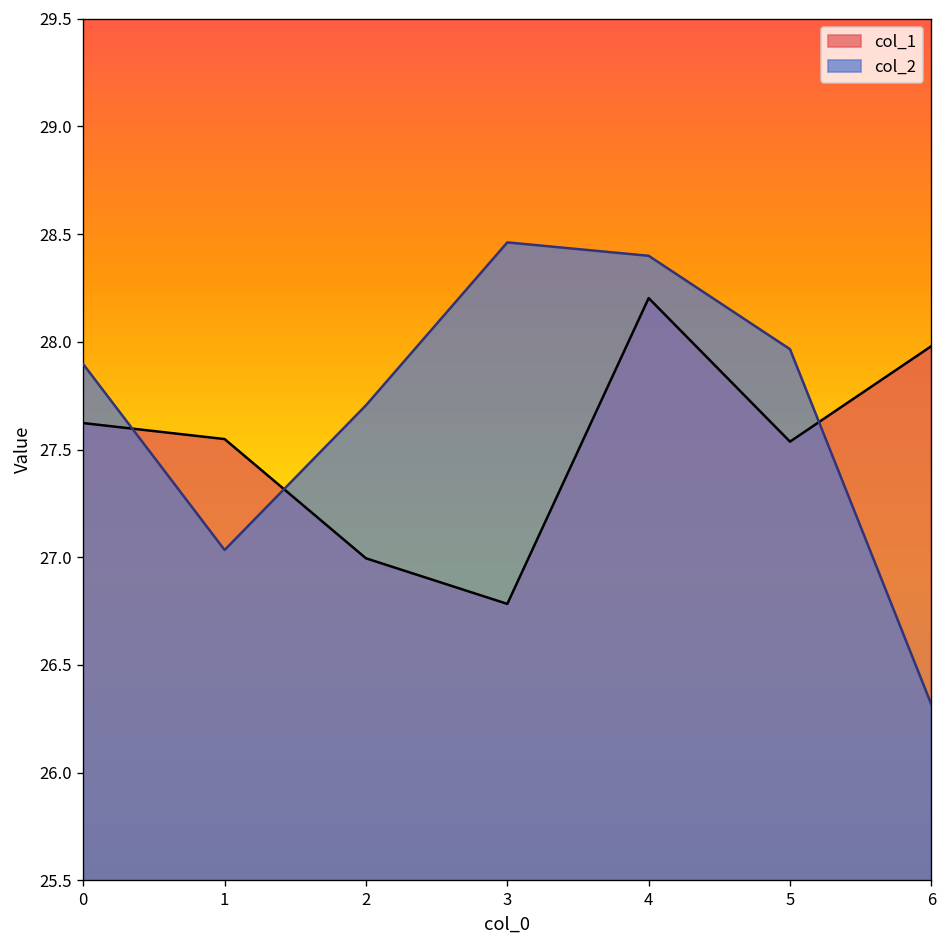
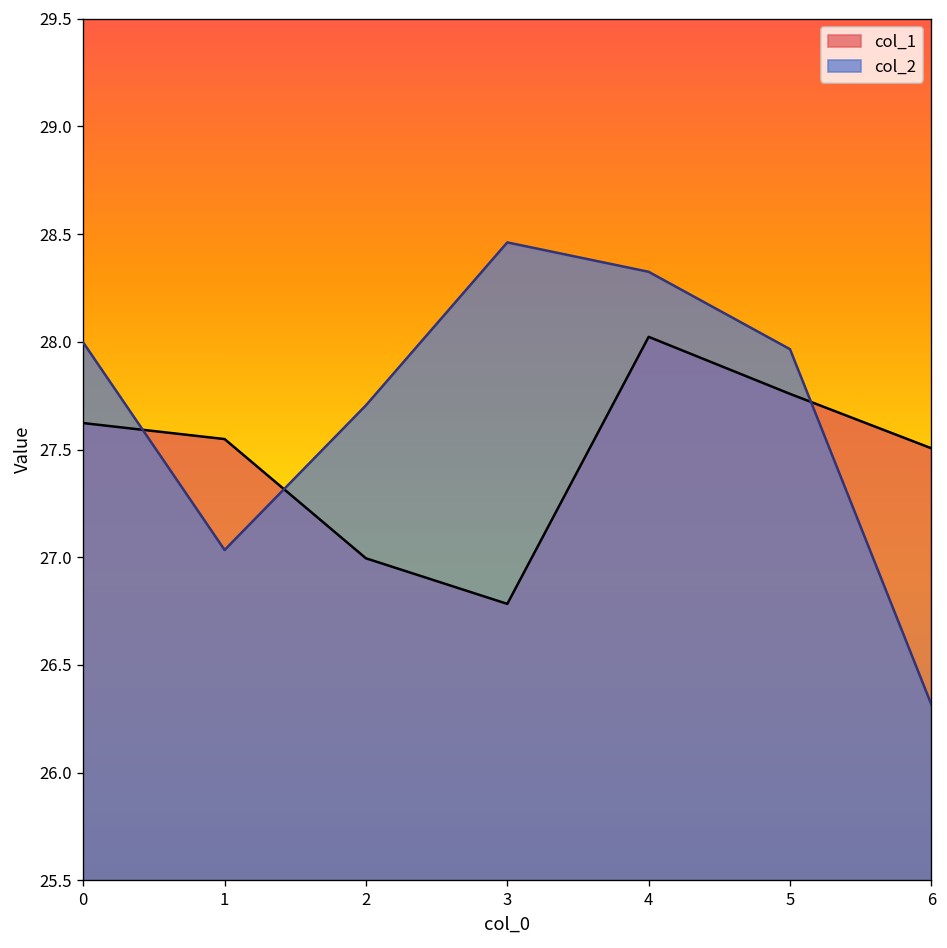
  {
    "col_1": {
      "0": 27.62,
      "1": 27.55,
      "2": 27.00,
      "3": 26.78,
-     "4": 28.20,
-     "5": 27.54,
-     "6": 27.98
+     "4": 28.02,
+     "5": 27.76,
+     "6": 27.51
    },
    "col_2": {
-     "0": 27.90,
+     "0": 28.00,
      "1": 27.03,
      "2": 27.71,
      "3": 28.46,
-     "4": 28.40,
+     "4": 28.32,
      "5": 27.97,
      "6": 26.32
    }
  }
